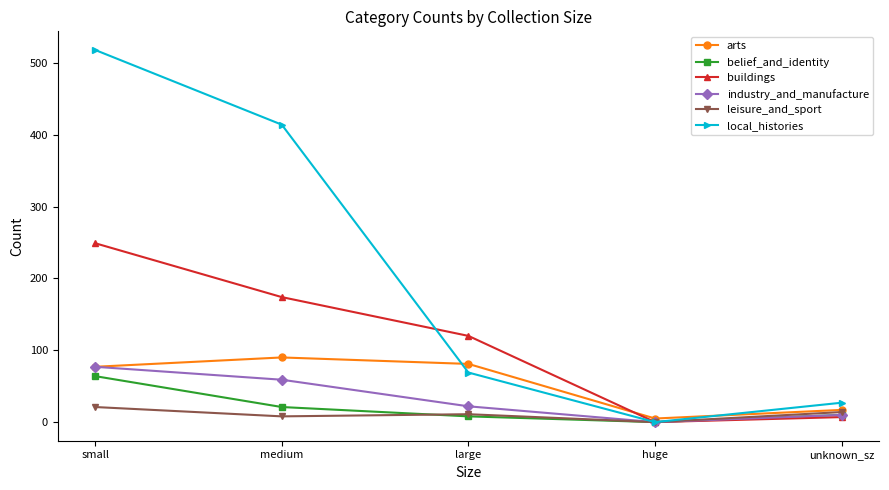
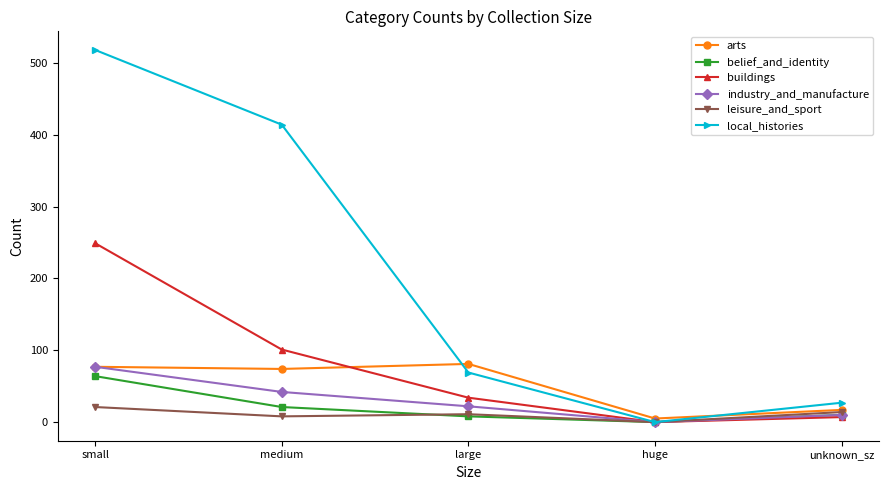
  {
    "arts": {
-     "medium": 90,
+     "medium": 70,
      "large": 80,
      "huge": 10
    },
    "belief_and_identity": {
      "small": 60,
      "medium": 20
    },
    "buildings": {
      "small": 250,
-     "medium": 170,
-     "large": 120
+     "medium": 100,
+     "large": 30
    },
    "industry_and_manufacture": {
-     "medium": 60,
+     "medium": 40,
      "large": 20
    },
    "leisure_and_sport": {
      "small": 20,
      "medium": 10
    },
    "local_histories": {
      "small": 520,
      "medium": 410,
      "large": 70,
      "unknown_sz": 30
    }
  }
